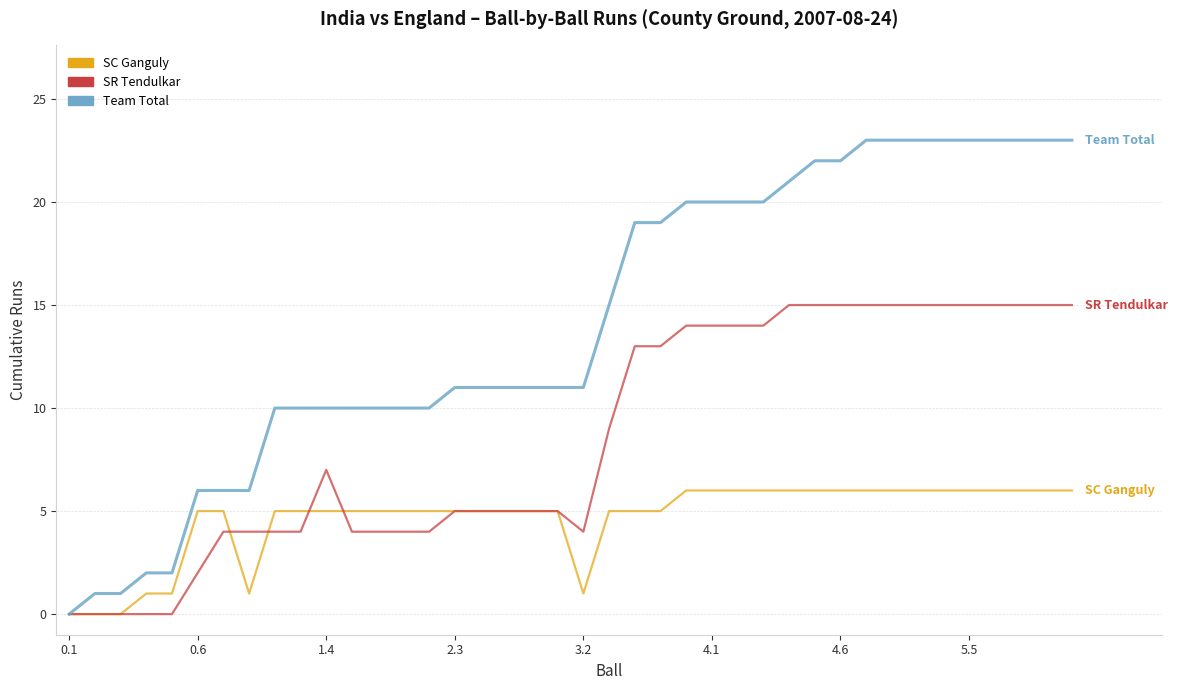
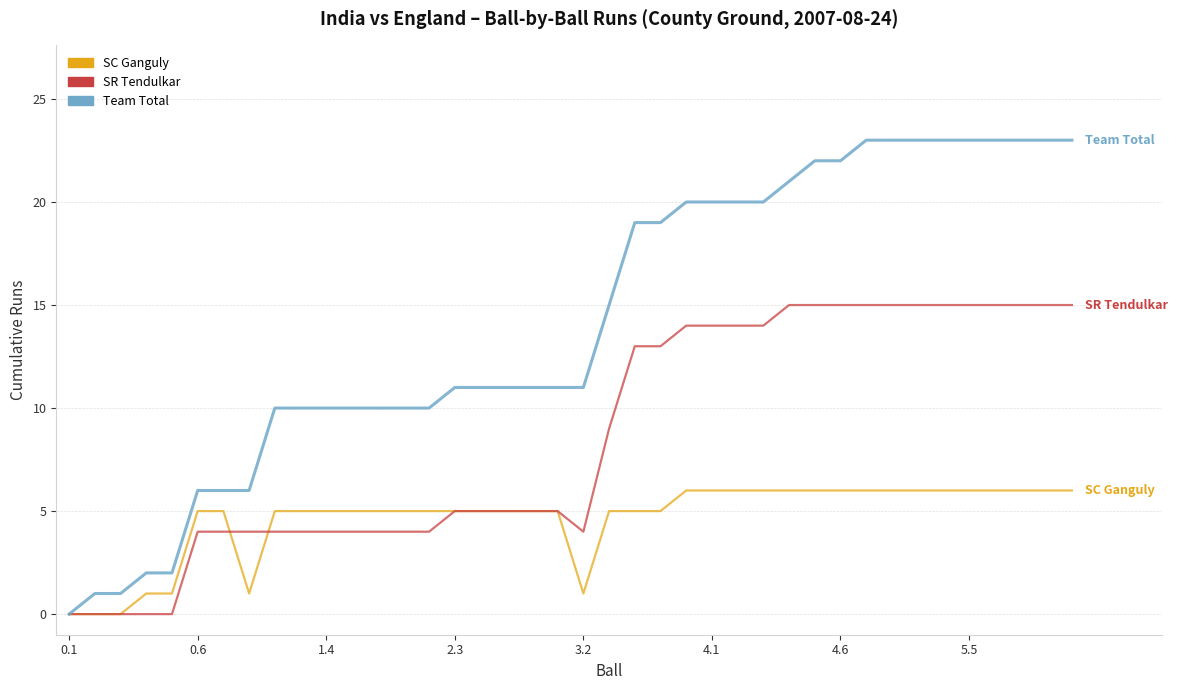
  {
    "SC Ganguly": {
      "0.6": 5,
      "1.4": 5,
      "3.2": 1,
      "4.1": 6,
      "4.6": 6,
      "5.5": 6
    },
    "SR Tendulkar": {
-     "0.6": 2,
-     "1.4": 7,
+     "0.6": 4,
+     "1.4": 4,
      "3.2": 4,
      "4.1": 14,
      "4.6": 15,
      "5.5": 15
    },
    "Team Total": {
      "0.6": 6,
      "1.4": 10,
      "2.3": 11,
      "3.2": 11,
      "4.1": 20,
      "4.6": 22,
      "5.5": 23
    }
  }
